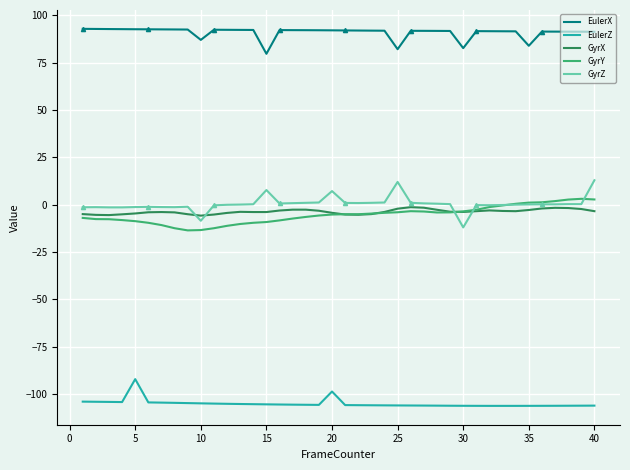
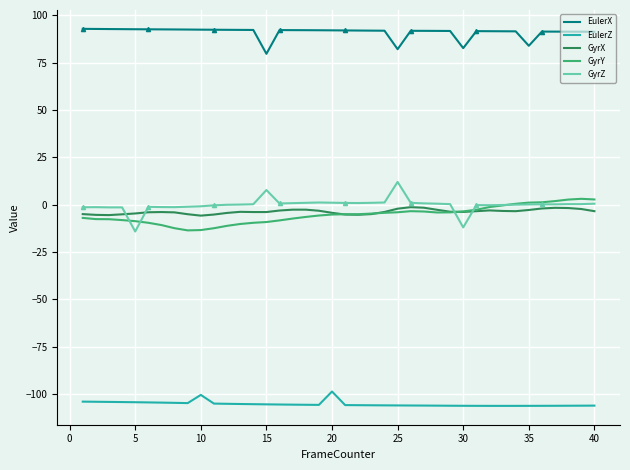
  {
    "EulerX": {
      "5": 93,
-     "10": 87,
+     "10": 92,
      "15": 80,
      "20": 92,
      "25": 82,
      "30": 83,
      "35": 84
    },
    "EulerZ": {
-     "5": -92,
-     "10": -105,
+     "5": -104,
+     "10": -101,
      "15": -105,
      "20": -99,
      "25": -106,
      "30": -106,
      "35": -106,
      "40": -106
    },
    "GyrZ": {
-     "5": -1,
-     "10": -9,
+     "5": -14,
+     "10": -1,
      "15": 8,
-     "20": 7,
+     "20": 1,
      "25": 12,
      "30": -12,
-     "40": 13
+     "40": 0
    }
  }
